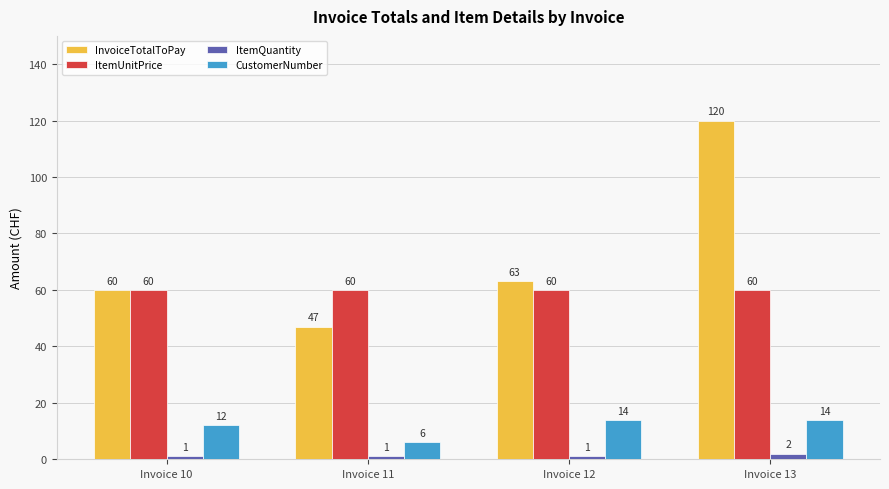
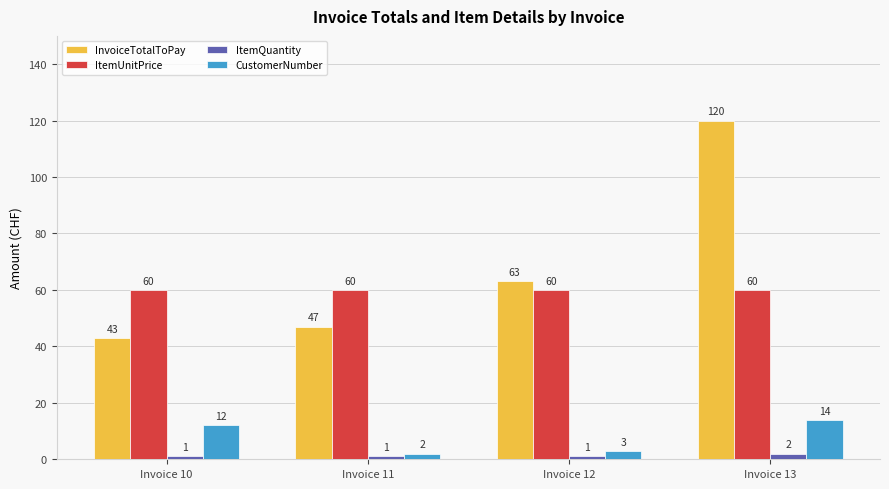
  {
    "InvoiceTotalToPay": {
-     "Invoice 10": 60,
+     "Invoice 10": 43,
      "Invoice 11": 47,
      "Invoice 12": 63,
      "Invoice 13": 120
    },
    "ItemUnitPrice": {
      "Invoice 10": 60,
      "Invoice 11": 60,
      "Invoice 12": 60,
      "Invoice 13": 60
    },
    "ItemQuantity": {
      "Invoice 10": 1,
      "Invoice 11": 1,
      "Invoice 12": 1,
      "Invoice 13": 2
    },
    "CustomerNumber": {
      "Invoice 10": 12,
-     "Invoice 11": 6,
-     "Invoice 12": 14,
+     "Invoice 11": 2,
+     "Invoice 12": 3,
      "Invoice 13": 14
    }
  }
